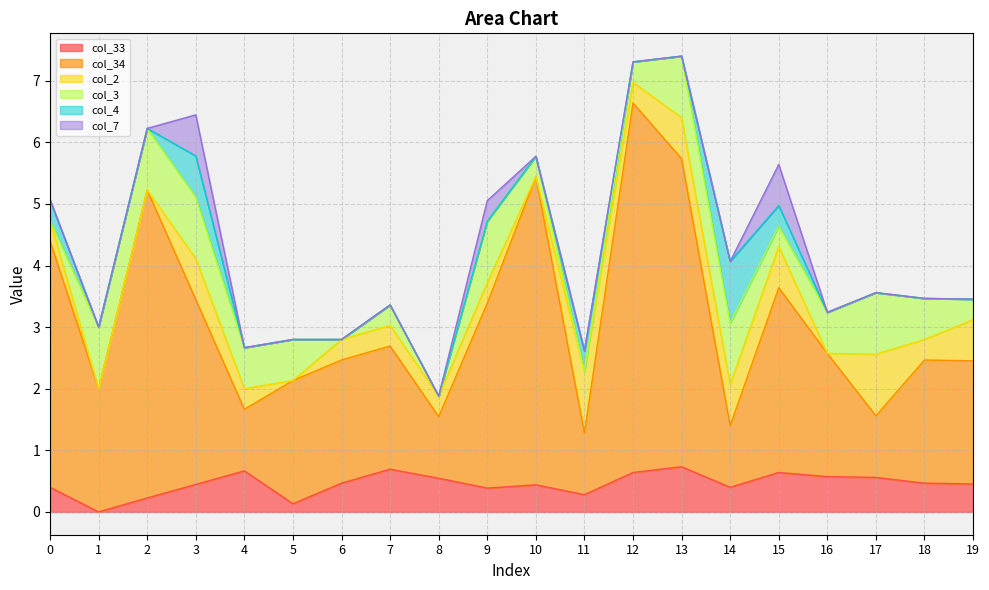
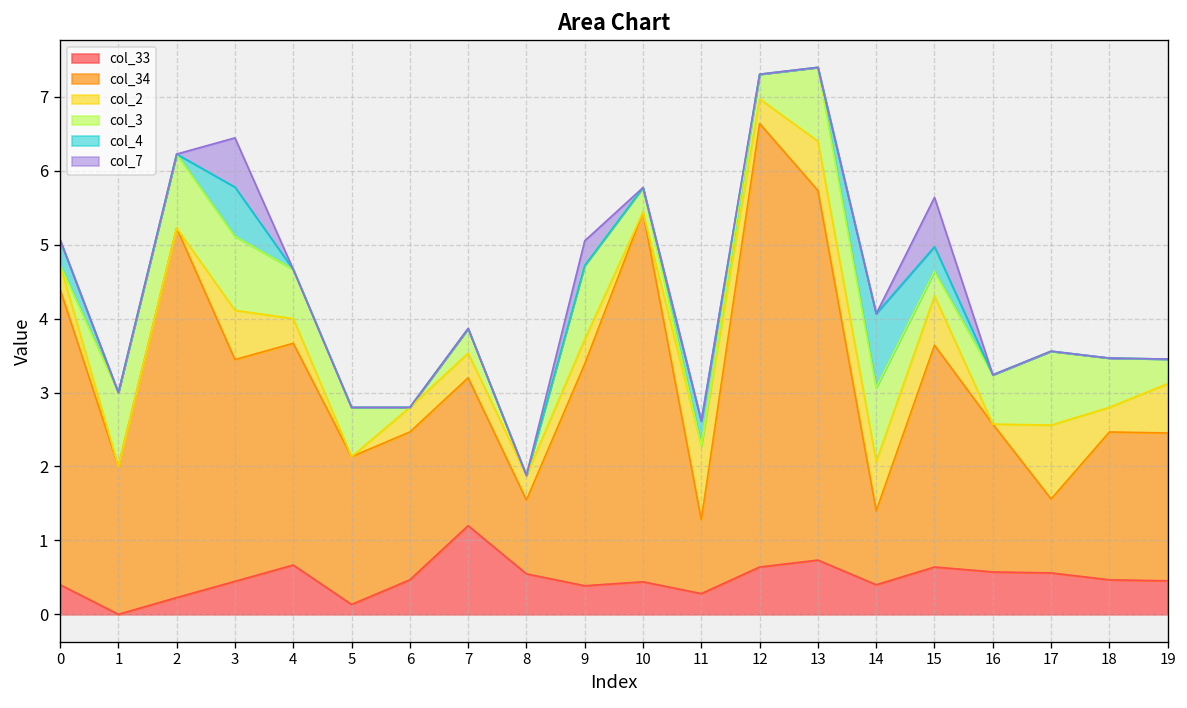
  {
    "col_33": {
      "0": 0.4,
      "1": 0.0,
      "2": 0.2,
      "3": 0.4,
      "4": 0.7,
      "5": 0.1,
      "6": 0.5,
-     "7": 0.7,
+     "7": 1.2,
      "8": 0.5,
      "9": 0.4,
      "10": 0.4,
      "11": 0.3,
      "12": 0.6,
      "13": 0.7,
      "14": 0.4,
      "15": 0.6,
      "16": 0.6,
      "17": 0.6,
      "18": 0.5,
      "19": 0.5
    },
    "col_34": {
      "0": 4,
      "3": 3,
-     "4": 1,
+     "4": 3,
      "6": 2,
      "7": 2,
      "8": 1,
      "9": 3,
      "11": 1,
      "12": 6,
      "13": 5,
      "14": 1,
      "15": 3,
      "17": 1,
      "18": 2,
      "19": 2
    },
    "col_2": {
      "3": 0.7,
      "4": 0.3,
      "7": 0.3,
      "9": 0.3,
      "12": 0.3,
      "13": 0.7,
      "14": 0.7,
      "15": 0.7,
      "17": 1.0,
      "18": 0.3,
      "19": 0.7
    },
    "col_3": {
      "3": 1.0,
      "14": 1.0,
      "15": 0.3
    },
    "col_4": {
      "3": 0.7,
      "15": 0.3
    },
    "col_7": {
      "3": 0.7,
      "9": 0.3,
      "15": 0.7
    }
  }
